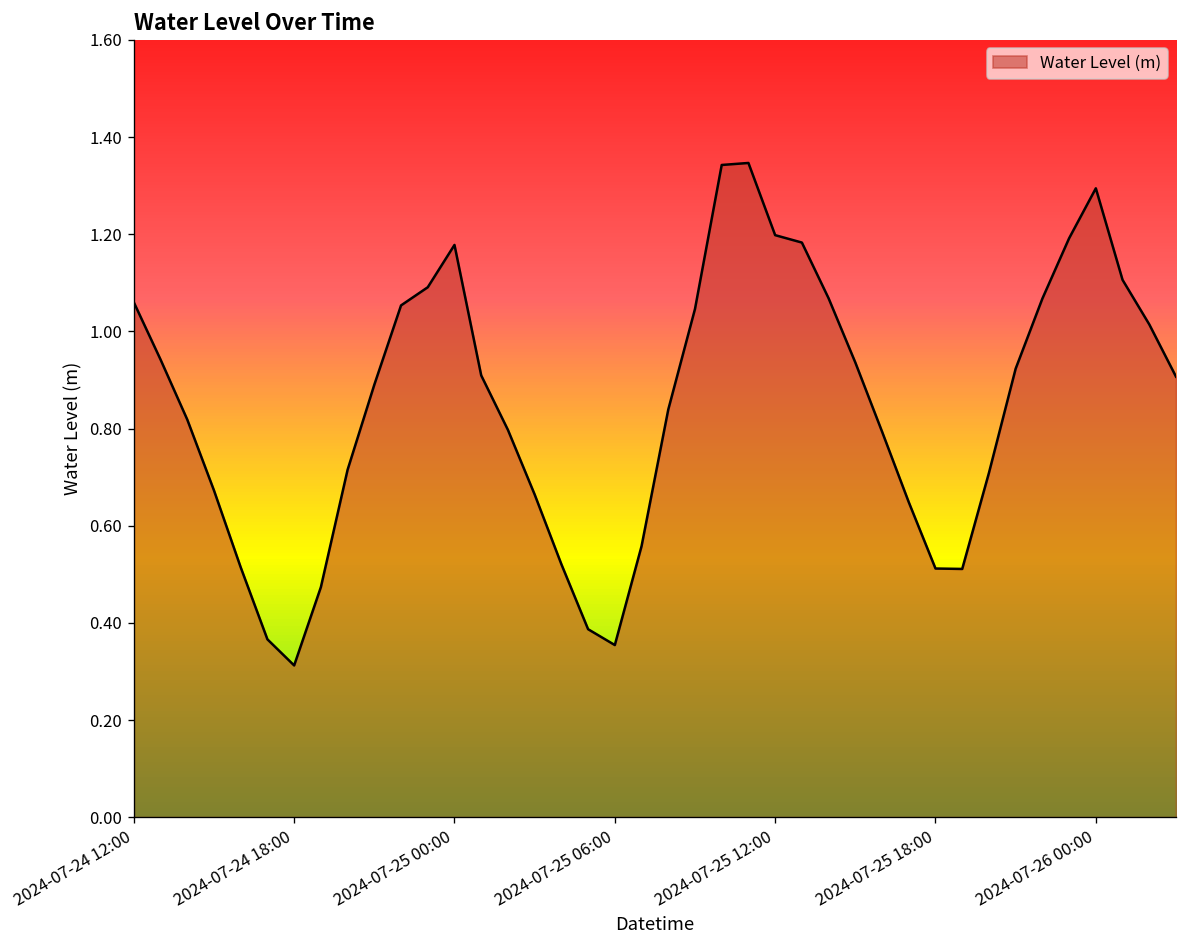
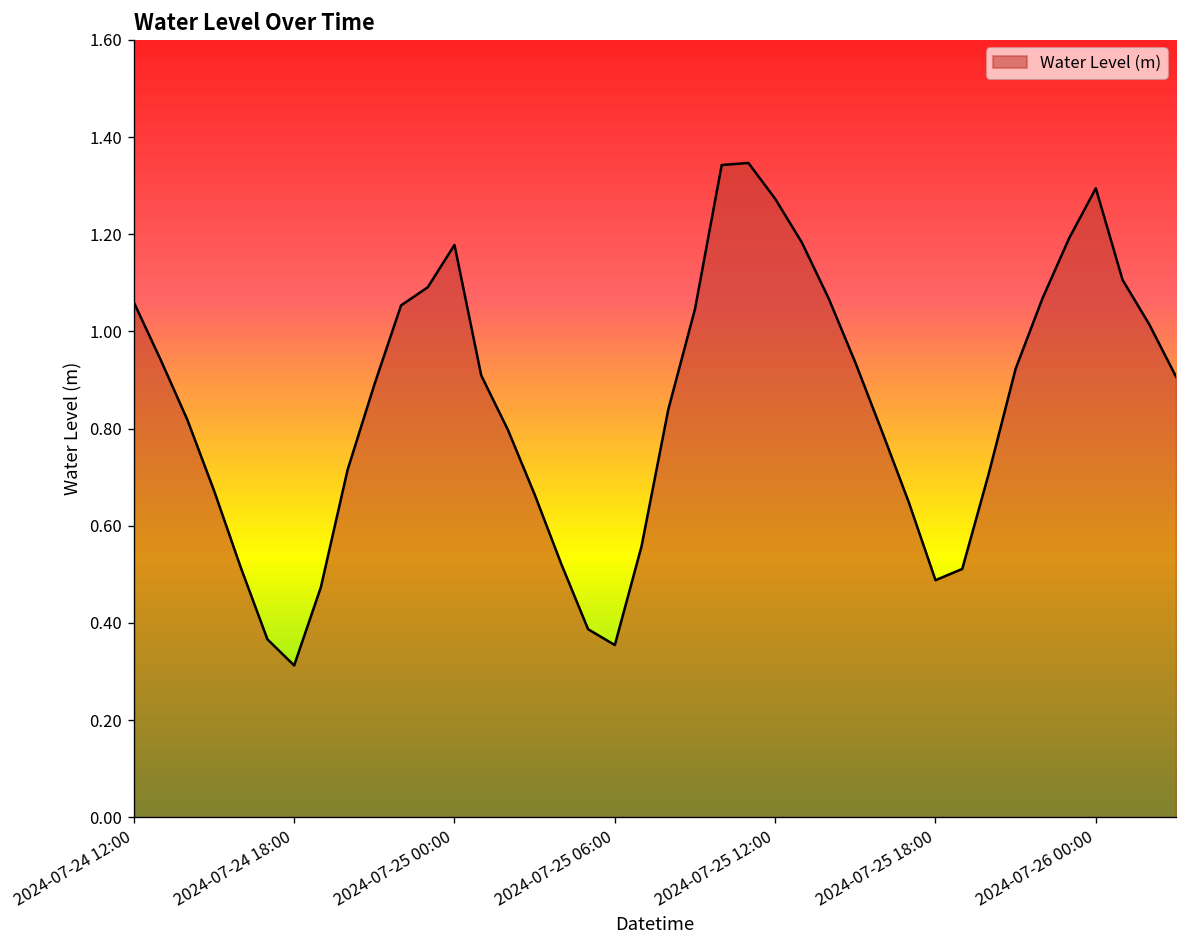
  {
    "2024-07-24 12:00": 1.06,
    "2024-07-24 18:00": 0.31,
    "2024-07-25 00:00": 1.18,
    "2024-07-25 06:00": 0.35,
-   "2024-07-25 12:00": 1.20,
-   "2024-07-25 18:00": 0.51,
+   "2024-07-25 12:00": 1.27,
+   "2024-07-25 18:00": 0.49,
    "2024-07-26 00:00": 1.29
  }
